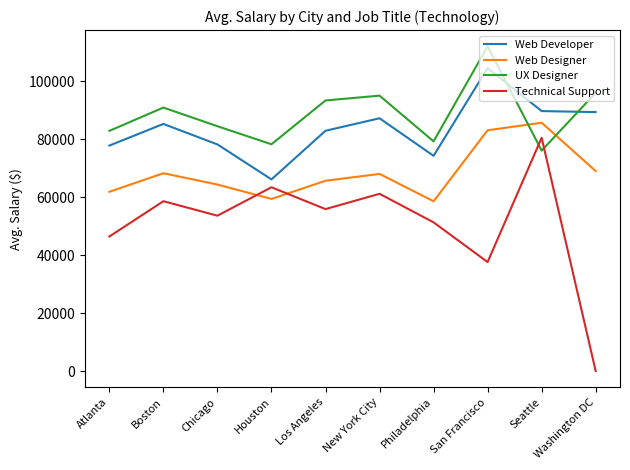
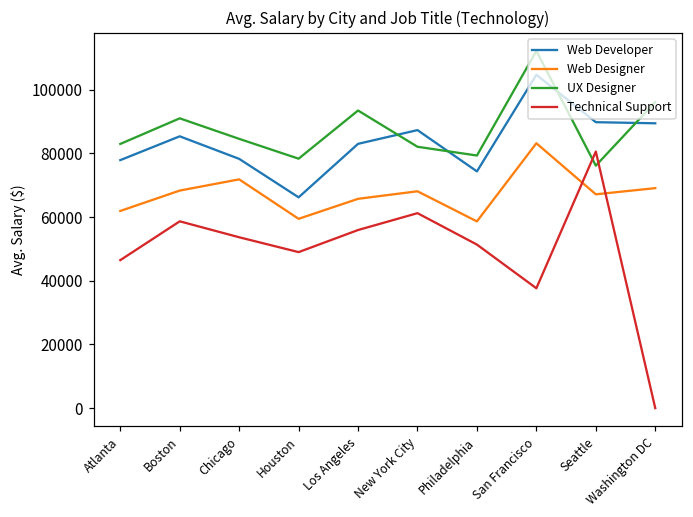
  {
    "Web Developer": {
      "Atlanta": 78000,
      "Boston": 85000,
      "Chicago": 78000,
      "Houston": 66000,
      "Los Angeles": 83000,
      "New York City": 87000,
      "Philadelphia": 74000,
      "Seattle": 90000,
      "Washington DC": 89000
    },
    "Web Designer": {
      "Atlanta": 62000,
      "Boston": 68000,
-     "Chicago": 64000,
+     "Chicago": 72000,
      "Houston": 59000,
      "Los Angeles": 66000,
      "New York City": 68000,
      "Philadelphia": 59000,
      "San Francisco": 83000,
-     "Seattle": 86000,
+     "Seattle": 67000,
      "Washington DC": 69000
    },
    "UX Designer": {
      "Atlanta": 83000,
      "Boston": 91000,
      "Chicago": 85000,
      "Houston": 78000,
      "Los Angeles": 93000,
-     "New York City": 95000,
+     "New York City": 82000,
      "Philadelphia": 79000,
      "Seattle": 76000
    },
    "Technical Support": {
      "Atlanta": 46000,
      "Boston": 59000,
      "Chicago": 54000,
-     "Houston": 63000,
+     "Houston": 49000,
      "Los Angeles": 56000,
      "New York City": 61000,
      "Philadelphia": 51000,
      "San Francisco": 38000,
      "Seattle": 81000,
      "Washington DC": 0
    }
  }
